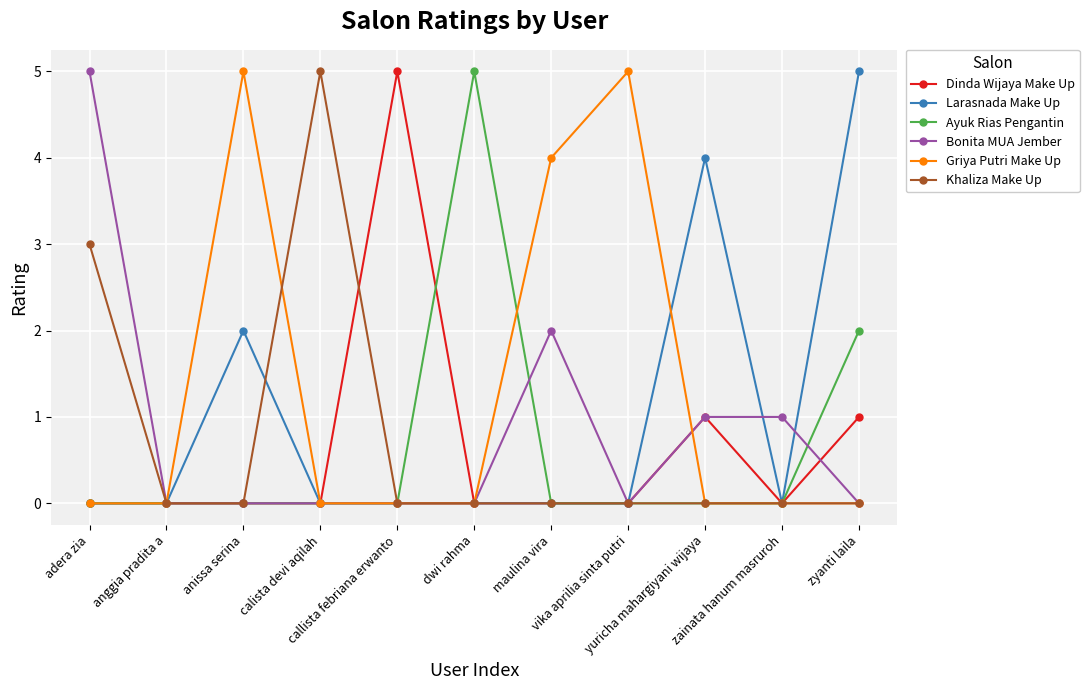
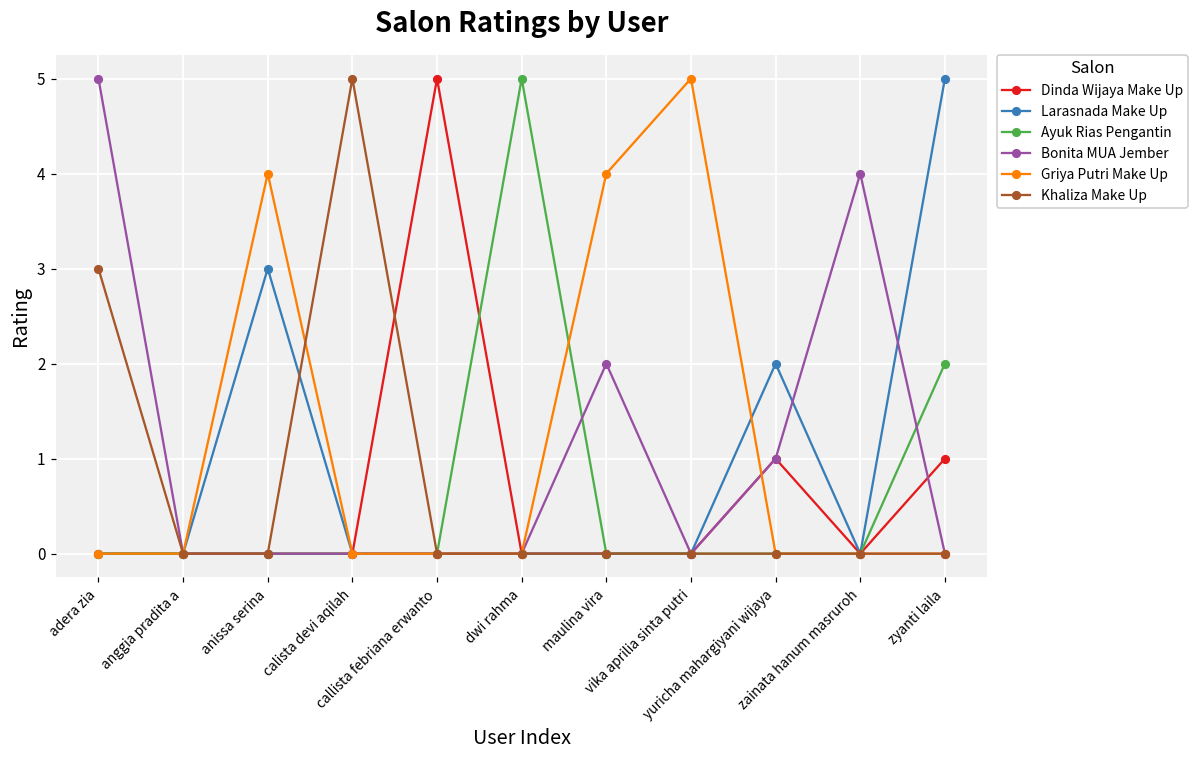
  {
    "Dinda Wijaya Make Up": {
      "callista febriana erwanto": 5,
      "zyanti laila": 1
    },
    "Larasnada Make Up": {
-     "anissa serina": 2,
-     "yuricha mahargiyani wijaya": 4,
+     "anissa serina": 3,
+     "yuricha mahargiyani wijaya": 2,
      "zyanti laila": 5
    },
    "Ayuk Rias Pengantin": {
      "dwi rahma": 5,
      "zyanti laila": 2
    },
    "Bonita MUA Jember": {
      "adera zia": 5,
      "maulina vira": 2,
-     "zainata hanum masruroh": 1
+     "zainata hanum masruroh": 4
    },
    "Griya Putri Make Up": {
-     "anissa serina": 5,
+     "anissa serina": 4,
      "maulina vira": 4,
      "vika aprilia sinta putri": 5
    },
    "Khaliza Make Up": {
      "adera zia": 3,
      "calista devi aqilah": 5
    }
  }
